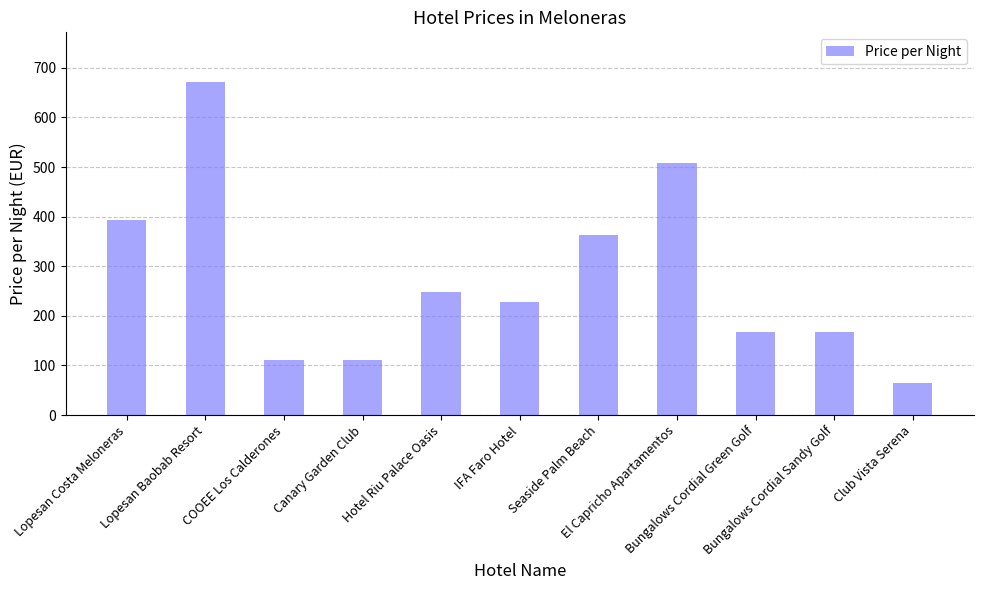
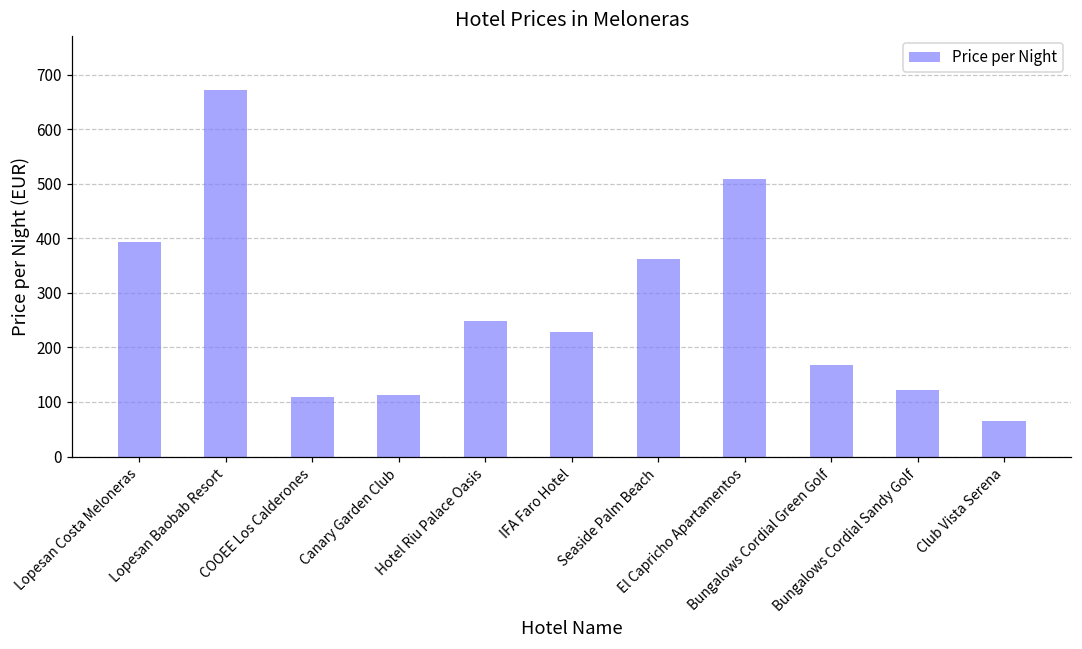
  {
    "Lopesan Costa Meloneras": 390,
    "Lopesan Baobab Resort": 670,
    "COOEE Los Calderones": 110,
    "Canary Garden Club": 110,
    "Hotel Riu Palace Oasis": 250,
    "IFA Faro Hotel": 230,
    "Seaside Palm Beach": 360,
    "El Capricho Apartamentos": 510,
    "Bungalows Cordial Green Golf": 170,
-   "Bungalows Cordial Sandy Golf": 170,
+   "Bungalows Cordial Sandy Golf": 120,
    "Club Vista Serena": 70
  }
